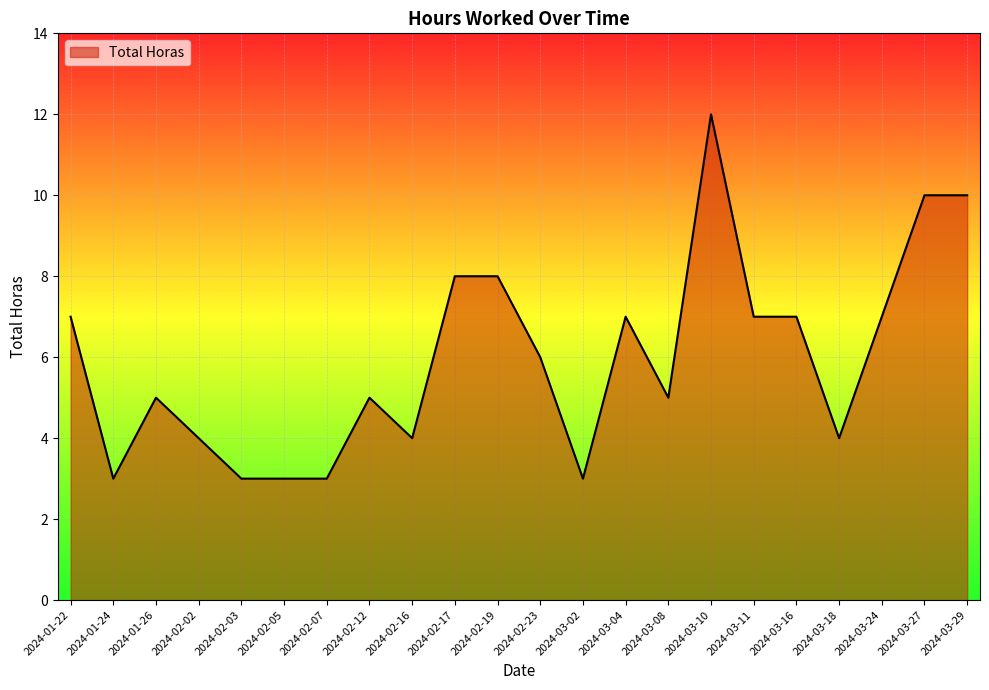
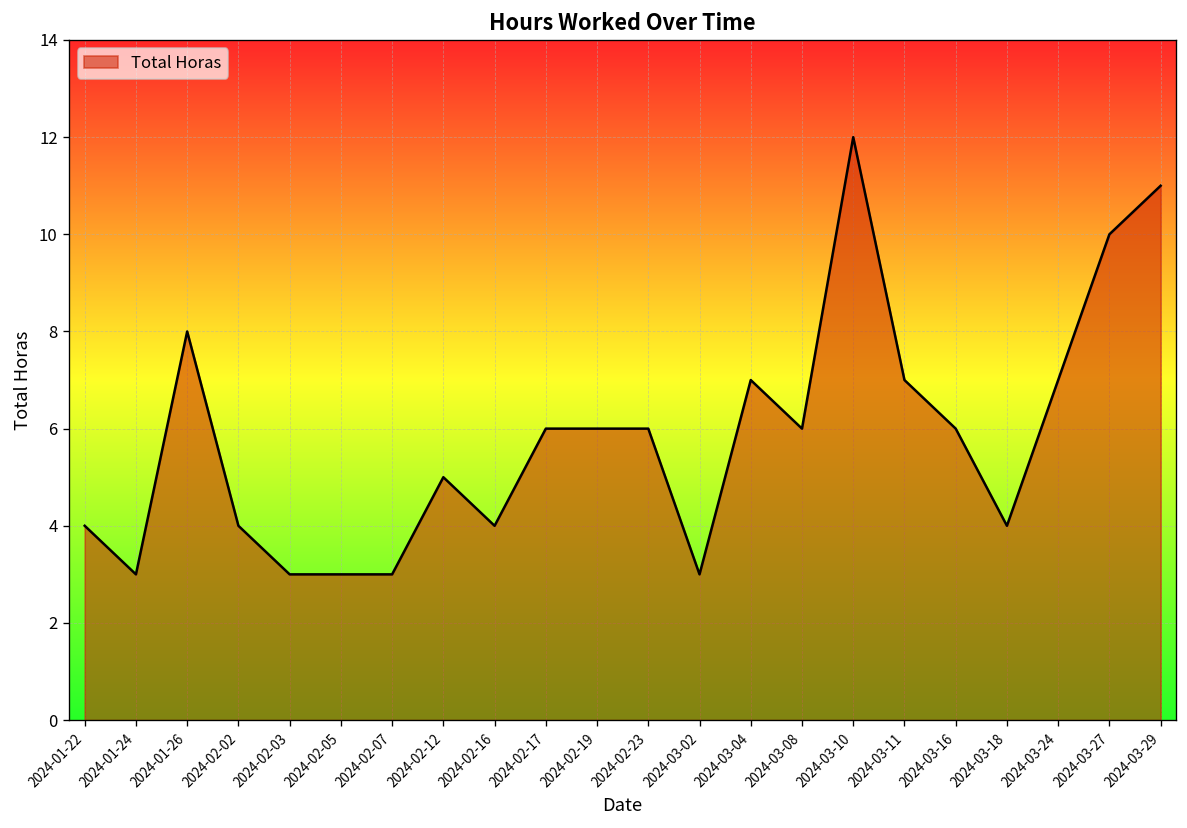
  {
-   "2024-01-22": 7,
+   "2024-01-22": 4,
    "2024-01-24": 3,
-   "2024-01-26": 5,
+   "2024-01-26": 8,
    "2024-02-02": 4,
    "2024-02-03": 3,
    "2024-02-05": 3,
    "2024-02-07": 3,
    "2024-02-12": 5,
    "2024-02-16": 4,
-   "2024-02-17": 8,
-   "2024-02-19": 8,
+   "2024-02-17": 6,
+   "2024-02-19": 6,
    "2024-02-23": 6,
    "2024-03-02": 3,
    "2024-03-04": 7,
-   "2024-03-08": 5,
+   "2024-03-08": 6,
    "2024-03-10": 12,
    "2024-03-11": 7,
-   "2024-03-16": 7,
+   "2024-03-16": 6,
    "2024-03-18": 4,
    "2024-03-24": 7,
    "2024-03-27": 10,
-   "2024-03-29": 10
+   "2024-03-29": 11
  }
